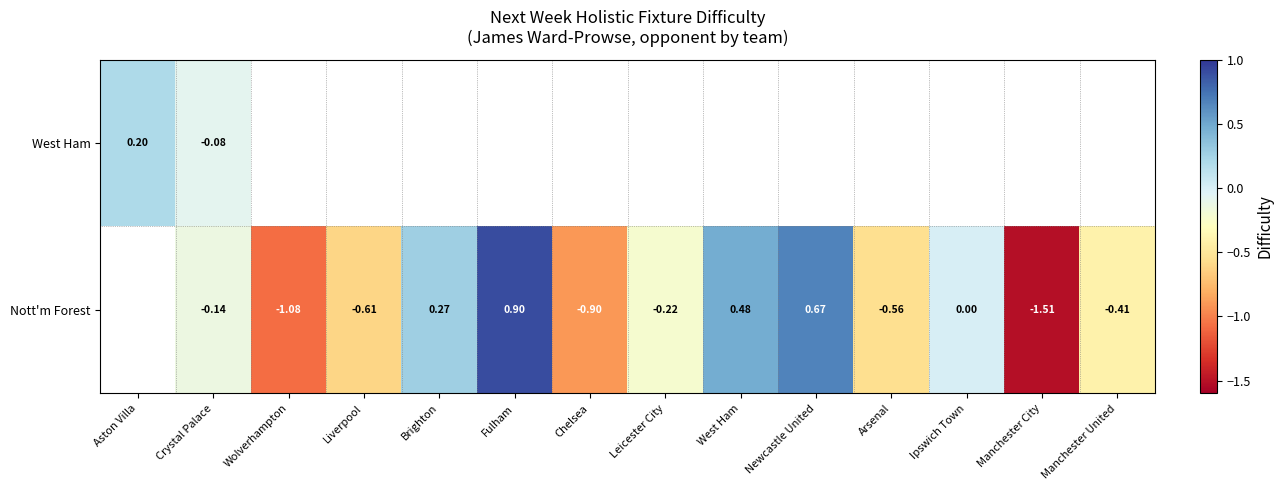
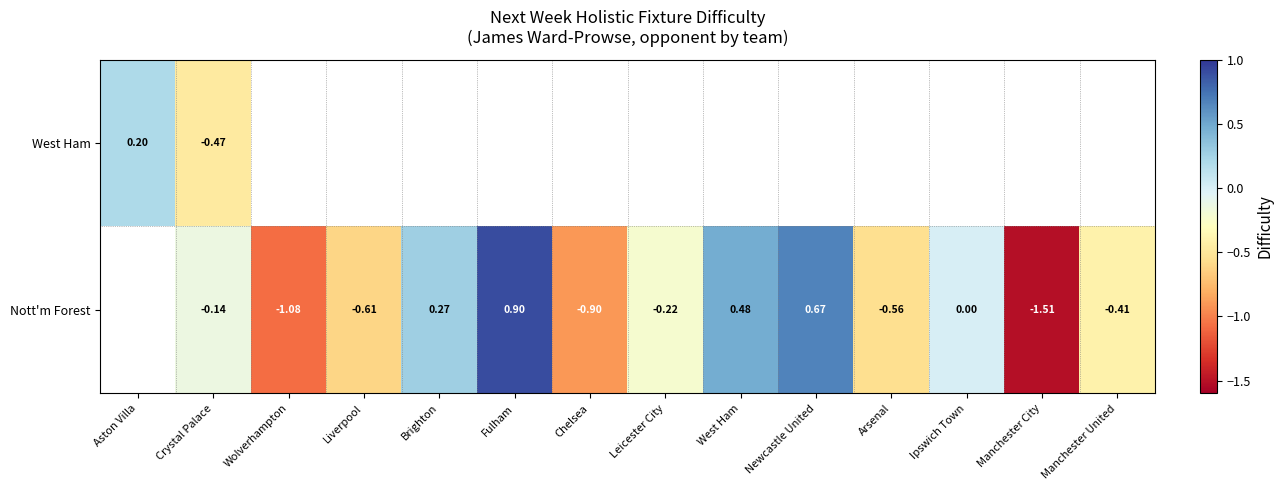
  {
    "West Ham": {
      "Aston Villa": 0.20,
-     "Crystal Palace": -0.08
+     "Crystal Palace": -0.47
    },
    "Nott'm Forest": {
      "Crystal Palace": -0.14,
      "Wolverhampton": -1.08,
      "Liverpool": -0.61,
      "Brighton": 0.27,
      "Fulham": 0.90,
      "Chelsea": -0.90,
      "Leicester City": -0.22,
      "West Ham": 0.48,
      "Newcastle United": 0.67,
      "Arsenal": -0.56,
      "Ipswich Town": 0.00,
      "Manchester City": -1.51,
      "Manchester United": -0.41
    }
  }
